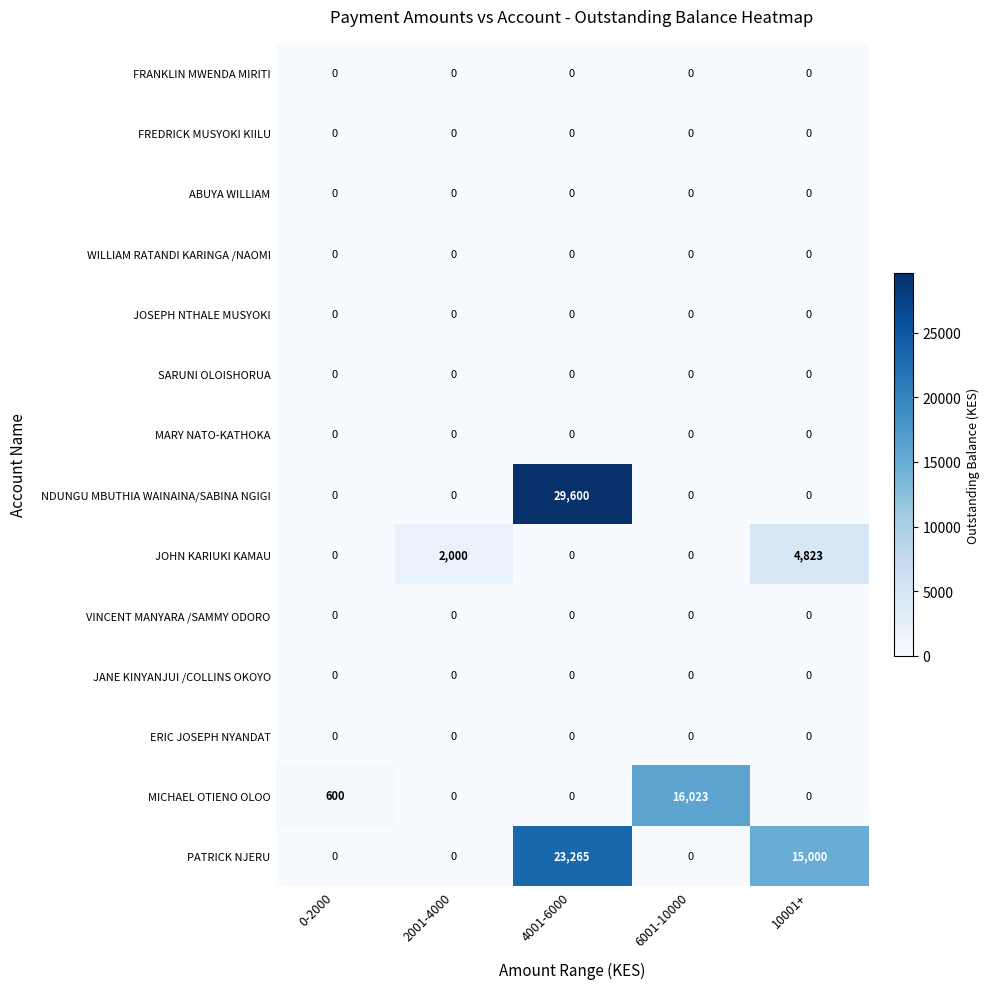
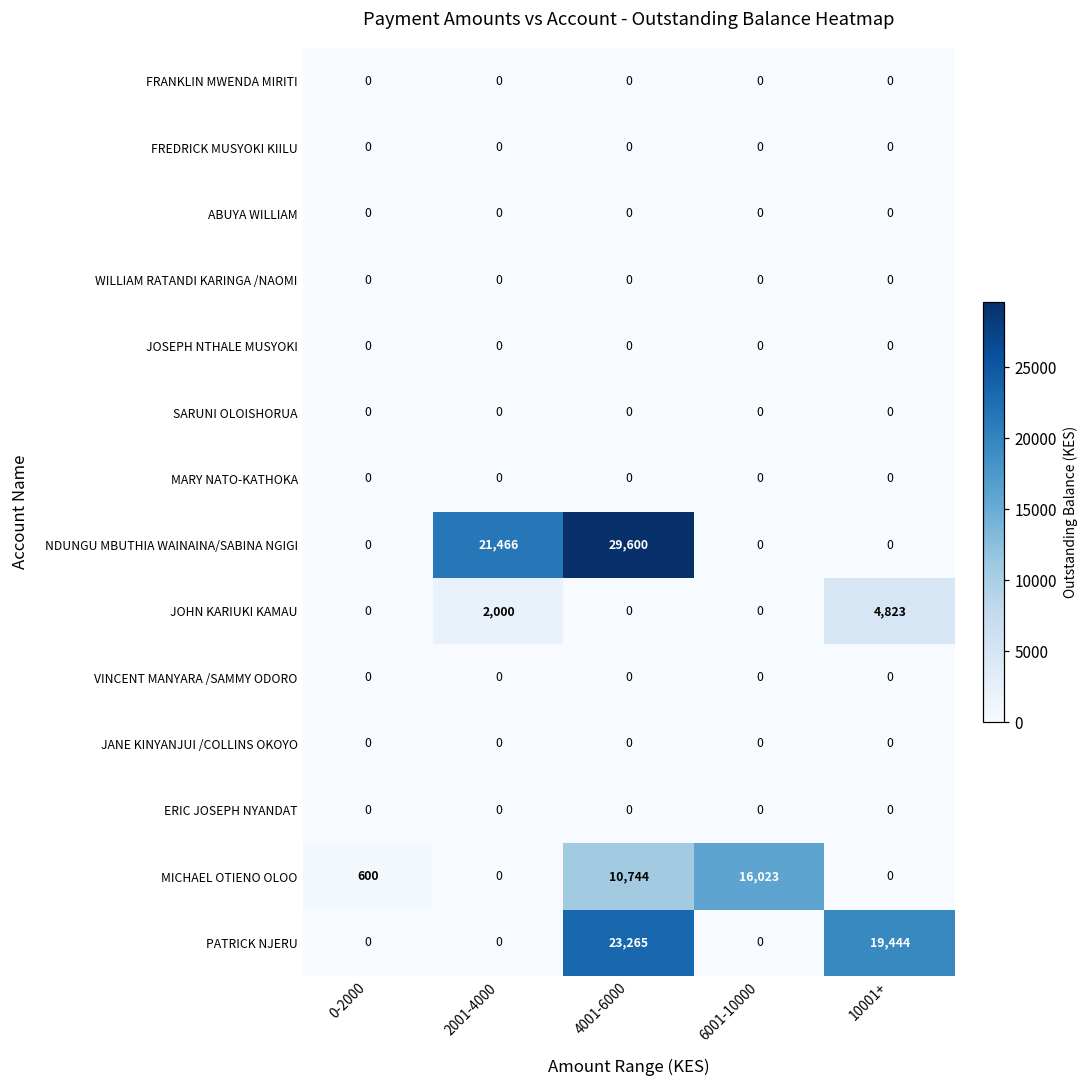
  {
    "FRANKLIN MWENDA MIRITI": {
      "0-2000": "0",
      "2001-4000": "0",
      "4001-6000": "0",
      "6001-10000": "0",
      "10001+": "0"
    },
    "FREDRICK MUSYOKI KIILU": {
      "0-2000": "0",
      "2001-4000": "0",
      "4001-6000": "0",
      "6001-10000": "0",
      "10001+": "0"
    },
    "ABUYA WILLIAM": {
      "0-2000": "0",
      "2001-4000": "0",
      "4001-6000": "0",
      "6001-10000": "0",
      "10001+": "0"
    },
    "WILLIAM RATANDI KARINGA /NAOMI": {
      "0-2000": "0",
      "2001-4000": "0",
      "4001-6000": "0",
      "6001-10000": "0",
      "10001+": "0"
    },
    "JOSEPH NTHALE MUSYOKI": {
      "0-2000": "0",
      "2001-4000": "0",
      "4001-6000": "0",
      "6001-10000": "0",
      "10001+": "0"
    },
    "SARUNI OLOISHORUA": {
      "0-2000": "0",
      "2001-4000": "0",
      "4001-6000": "0",
      "6001-10000": "0",
      "10001+": "0"
    },
    "MARY NATO-KATHOKA": {
      "0-2000": "0",
      "2001-4000": "0",
      "4001-6000": "0",
      "6001-10000": "0",
      "10001+": "0"
    },
    "NDUNGU MBUTHIA WAINAINA/SABINA NGIGI": {
      "0-2000": "0",
-     "2001-4000": "0",
+     "2001-4000": "21,466",
      "4001-6000": "29,600",
      "6001-10000": "0",
      "10001+": "0"
    },
    "JOHN KARIUKI KAMAU": {
      "0-2000": "0",
      "2001-4000": "2,000",
      "4001-6000": "0",
      "6001-10000": "0",
      "10001+": "4,823"
    },
    "VINCENT MANYARA /SAMMY ODORO": {
      "0-2000": "0",
      "2001-4000": "0",
      "4001-6000": "0",
      "6001-10000": "0",
      "10001+": "0"
    },
    "JANE KINYANJUI /COLLINS OKOYO": {
      "0-2000": "0",
      "2001-4000": "0",
      "4001-6000": "0",
      "6001-10000": "0",
      "10001+": "0"
    },
    "ERIC JOSEPH NYANDAT": {
      "0-2000": "0",
      "2001-4000": "0",
      "4001-6000": "0",
      "6001-10000": "0",
      "10001+": "0"
    },
    "MICHAEL OTIENO OLOO": {
      "0-2000": "600",
      "2001-4000": "0",
-     "4001-6000": "0",
+     "4001-6000": "10,744",
      "6001-10000": "16,023",
      "10001+": "0"
    },
    "PATRICK NJERU": {
      "0-2000": "0",
      "2001-4000": "0",
      "4001-6000": "23,265",
      "6001-10000": "0",
-     "10001+": "15,000"
+     "10001+": "19,444"
    }
  }
